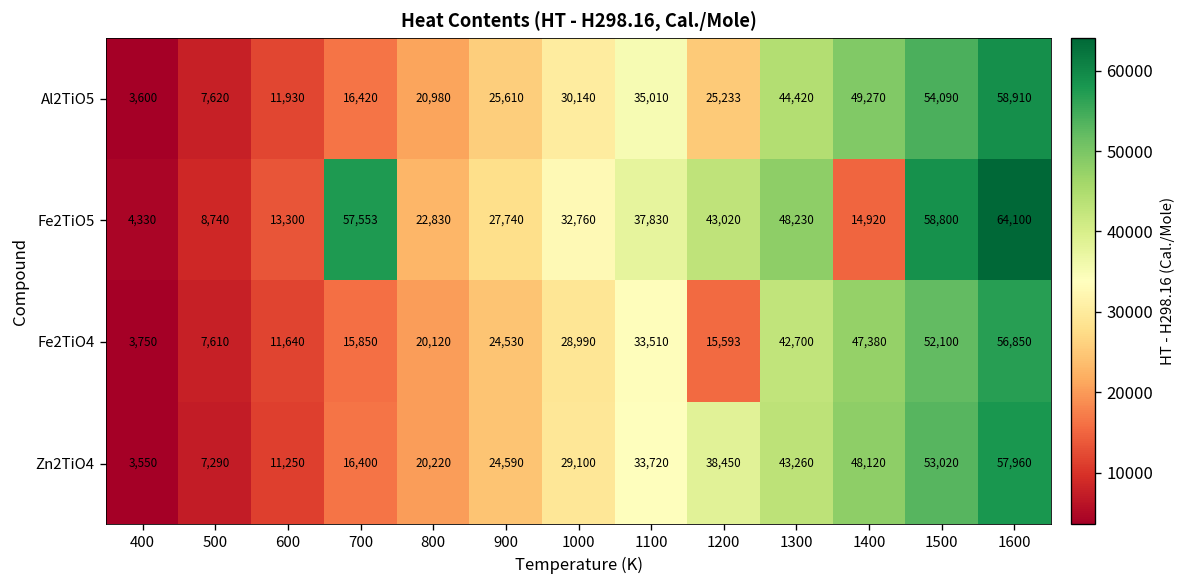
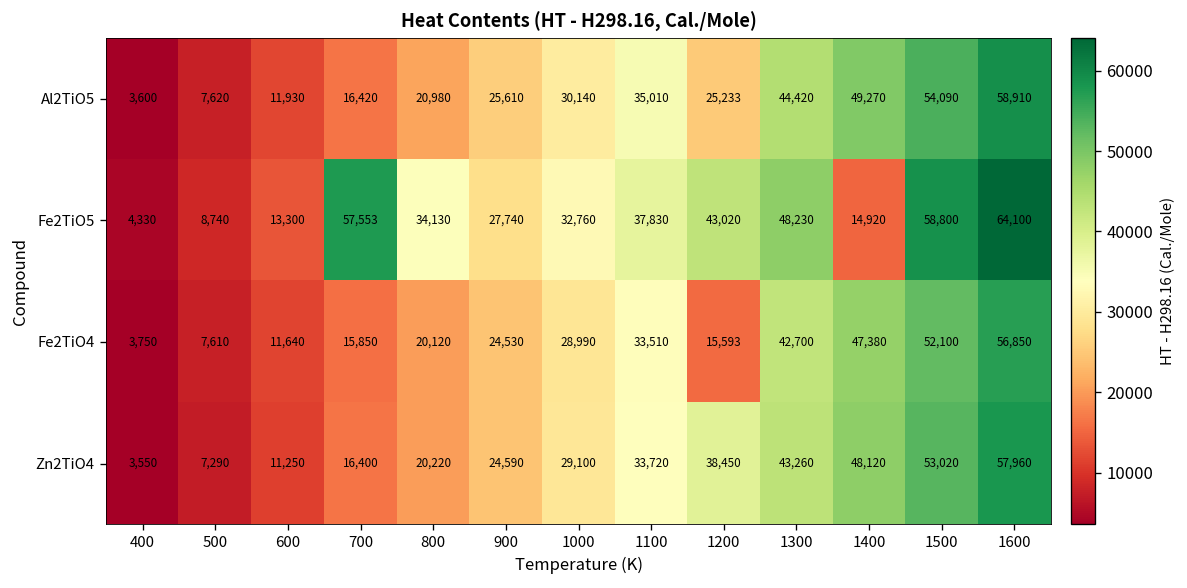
  {
    "Al2TiO5": {
      "400": "3,600",
      "500": "7,620",
      "600": "11,930",
      "700": "16,420",
      "800": "20,980",
      "900": "25,610",
      "1000": "30,140",
      "1100": "35,010",
      "1200": "25,233",
      "1300": "44,420",
      "1400": "49,270",
      "1500": "54,090",
      "1600": "58,910"
    },
    "Fe2TiO5": {
      "400": "4,330",
      "500": "8,740",
      "600": "13,300",
      "700": "57,553",
-     "800": "22,830",
+     "800": "34,130",
      "900": "27,740",
      "1000": "32,760",
      "1100": "37,830",
      "1200": "43,020",
      "1300": "48,230",
      "1400": "14,920",
      "1500": "58,800",
      "1600": "64,100"
    },
    "Fe2TiO4": {
      "400": "3,750",
      "500": "7,610",
      "600": "11,640",
      "700": "15,850",
      "800": "20,120",
      "900": "24,530",
      "1000": "28,990",
      "1100": "33,510",
      "1200": "15,593",
      "1300": "42,700",
      "1400": "47,380",
      "1500": "52,100",
      "1600": "56,850"
    },
    "Zn2TiO4": {
      "400": "3,550",
      "500": "7,290",
      "600": "11,250",
      "700": "16,400",
      "800": "20,220",
      "900": "24,590",
      "1000": "29,100",
      "1100": "33,720",
      "1200": "38,450",
      "1300": "43,260",
      "1400": "48,120",
      "1500": "53,020",
      "1600": "57,960"
    }
  }
